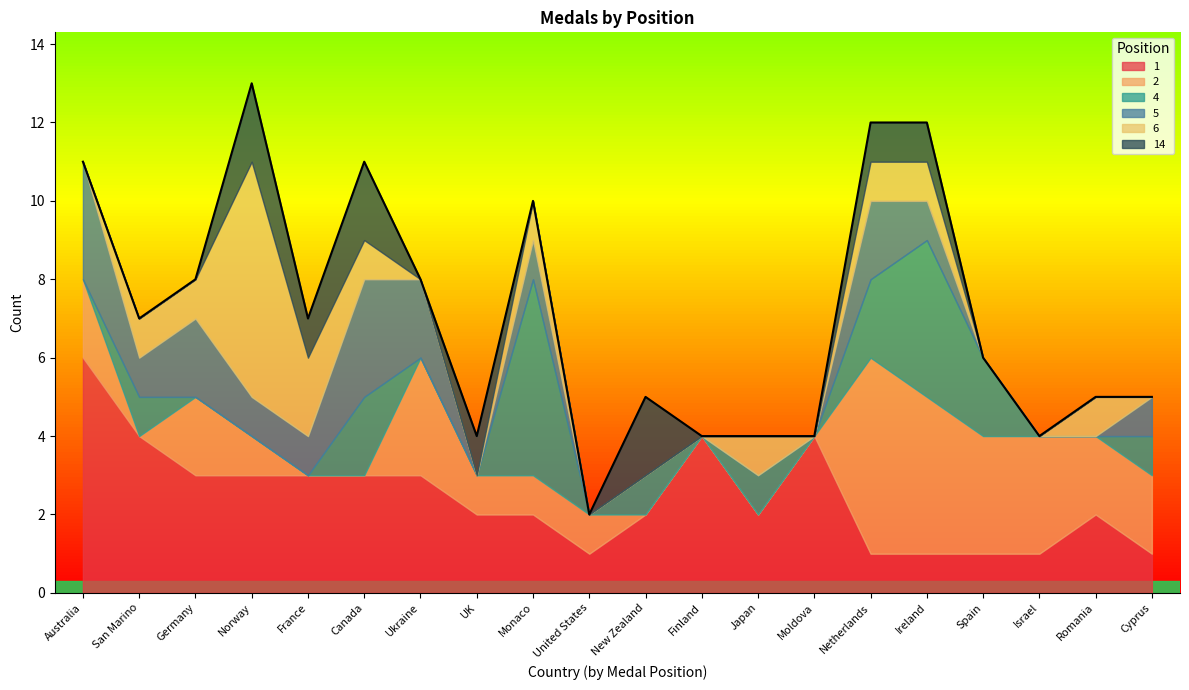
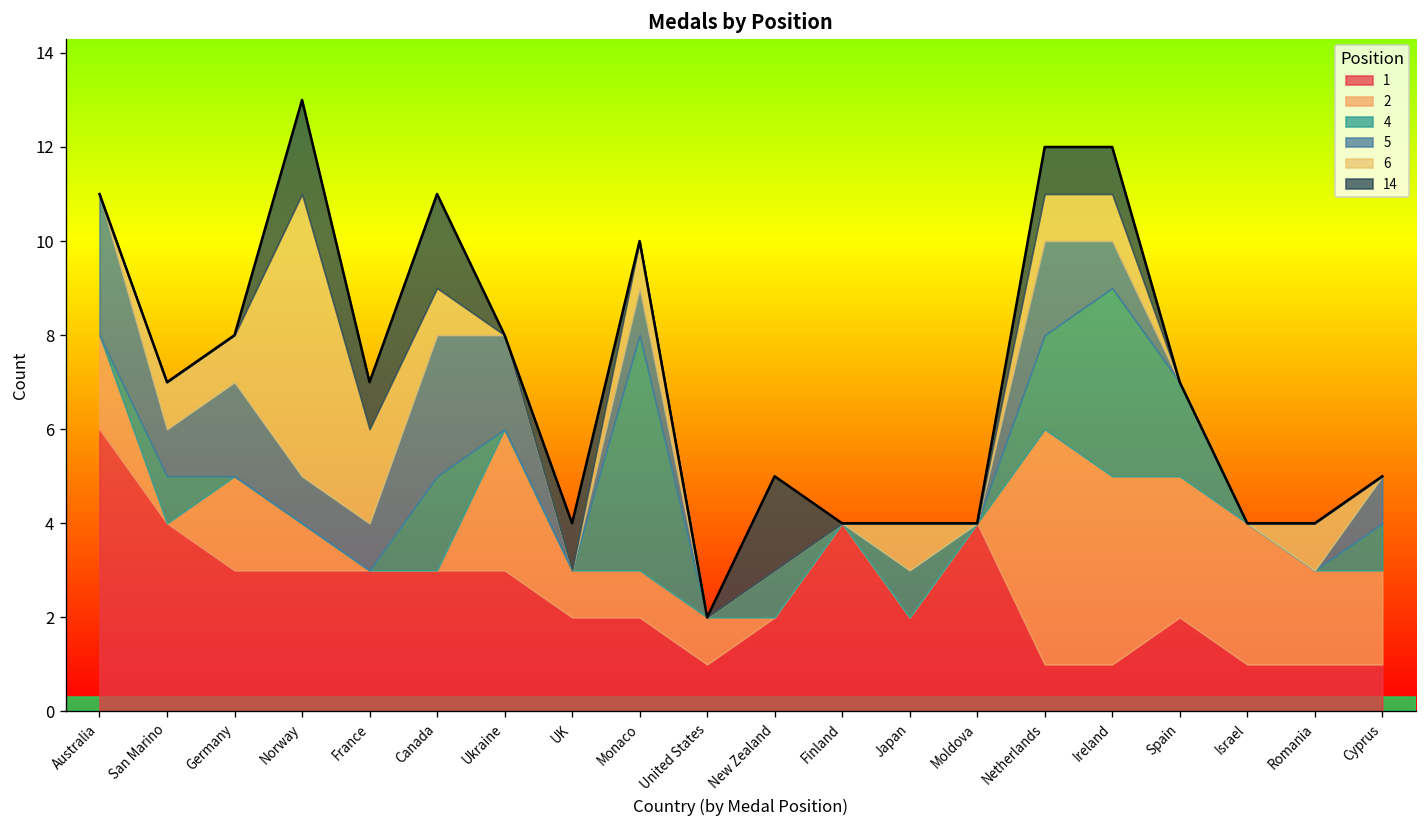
  {
    "1": {
      "Australia": 6,
      "Germany": 3,
      "Norway": 3,
      "Ukraine": 3,
      "UK": 2,
      "Monaco": 2,
      "United States": 1,
      "Netherlands": 1,
      "Ireland": 1,
-     "Spain": 1,
+     "Spain": 2,
      "Israel": 1,
-     "Romania": 2,
+     "Romania": 1,
      "Cyprus": 1
    },
    "14": {
      "Norway": 2,
      "France": 1,
      "Canada": 2,
      "UK": 1,
      "New Zealand": 2,
      "Netherlands": 1,
      "Ireland": 1
    }
  }
